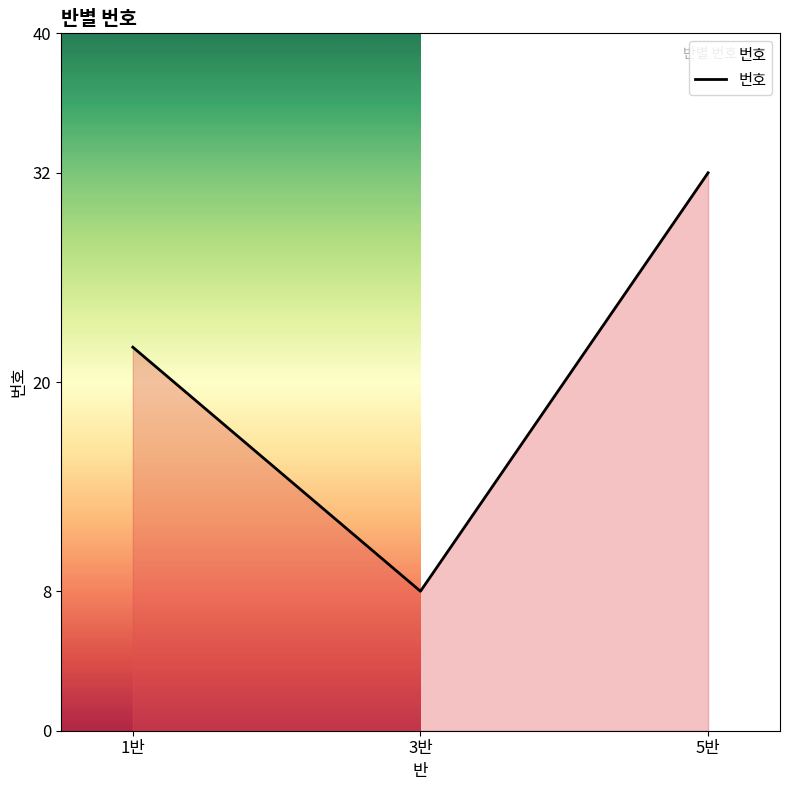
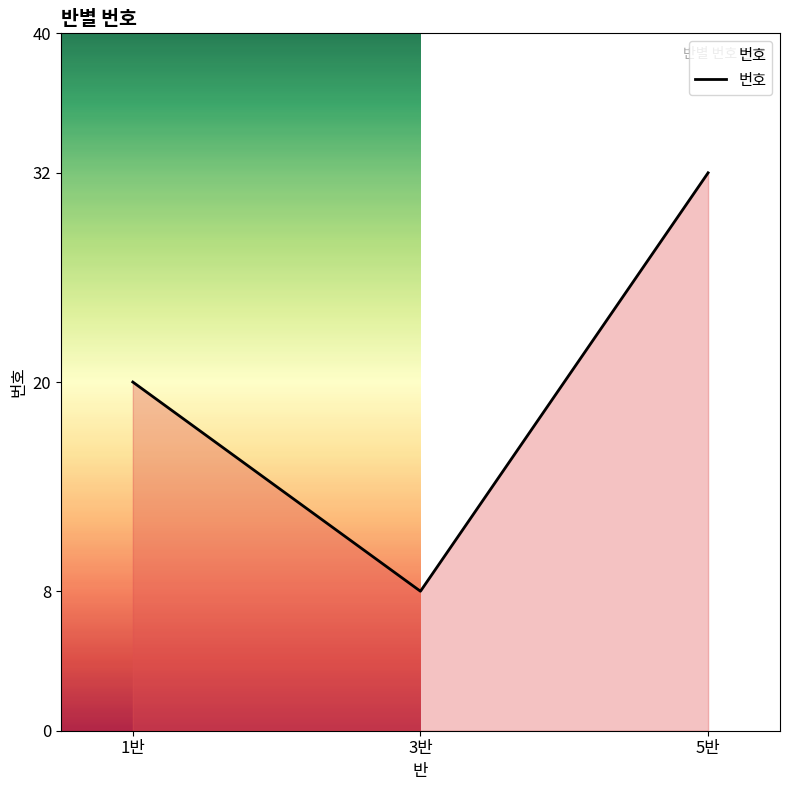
  {
-   "1반": 22,
+   "1반": 20,
    "3반": 8,
    "5반": 32
  }
